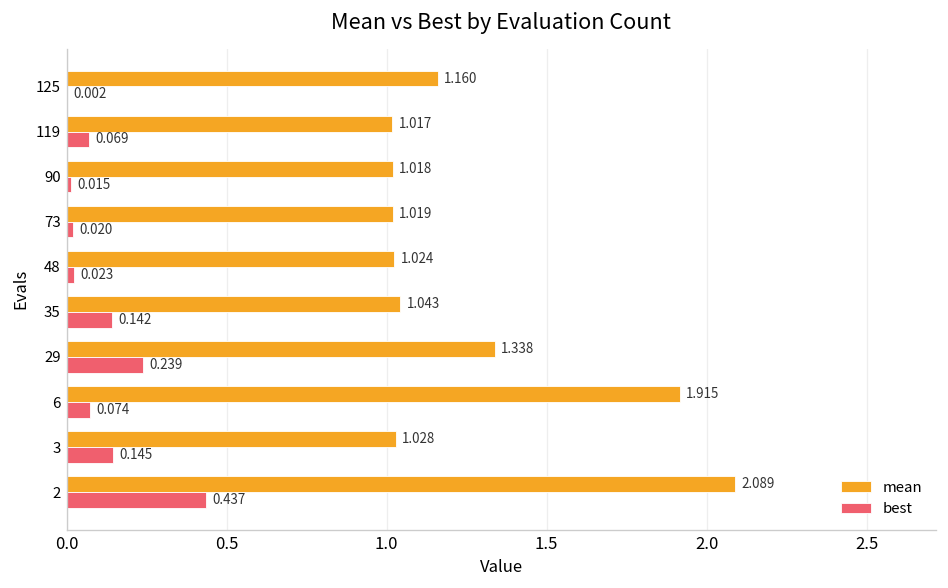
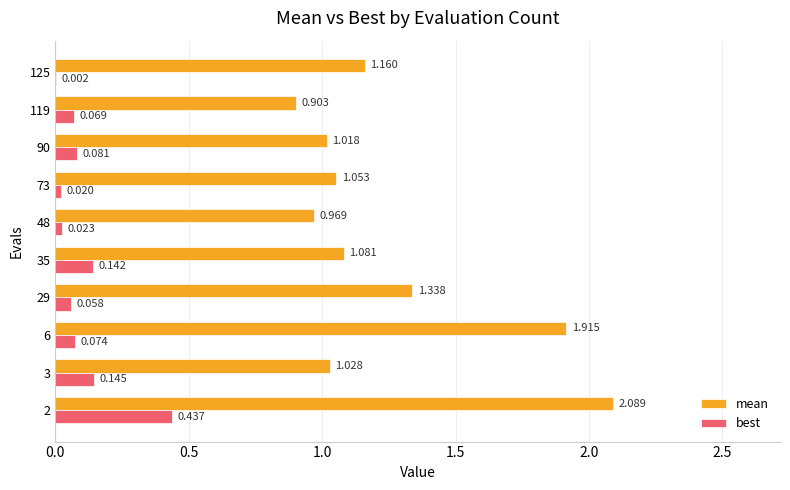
  {
    "mean": {
      "125": 1.160,
-     "119": 1.017,
+     "119": 0.903,
      "90": 1.018,
-     "73": 1.019,
-     "48": 1.024,
-     "35": 1.043,
+     "73": 1.053,
+     "48": 0.969,
+     "35": 1.081,
      "29": 1.338,
      "6": 1.915,
      "3": 1.028,
      "2": 2.089
    },
    "best": {
      "125": 0.002,
      "119": 0.069,
-     "90": 0.015,
+     "90": 0.081,
      "73": 0.020,
      "48": 0.023,
      "35": 0.142,
-     "29": 0.239,
+     "29": 0.058,
      "6": 0.074,
      "3": 0.145,
      "2": 0.437
    }
  }
